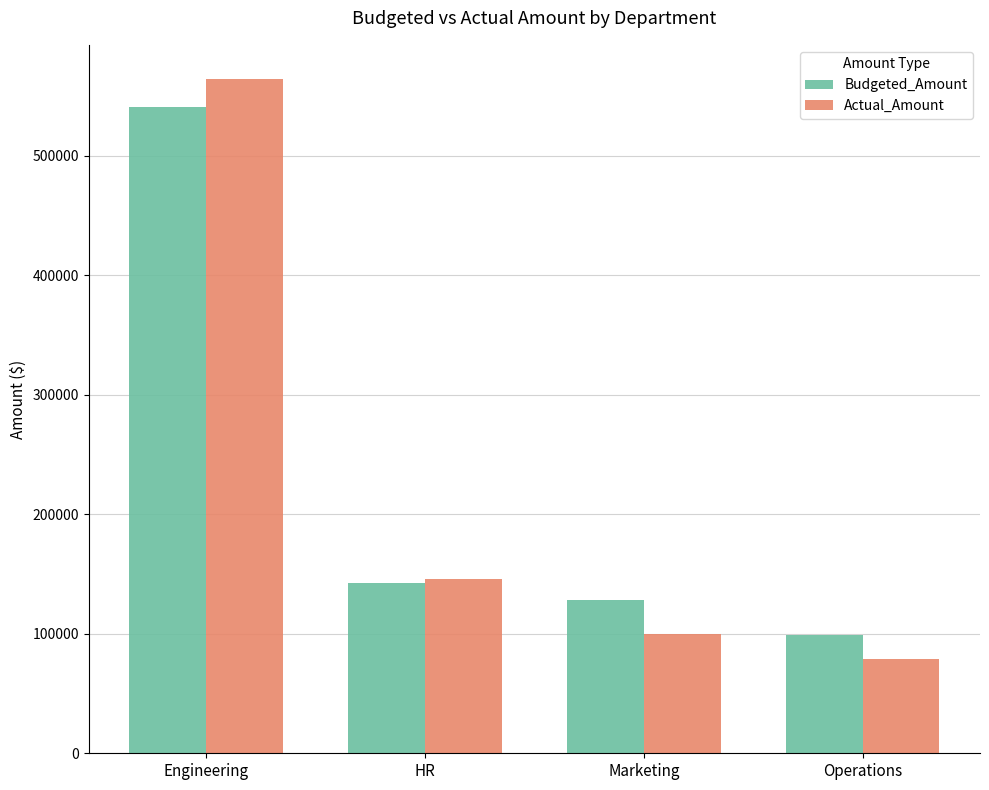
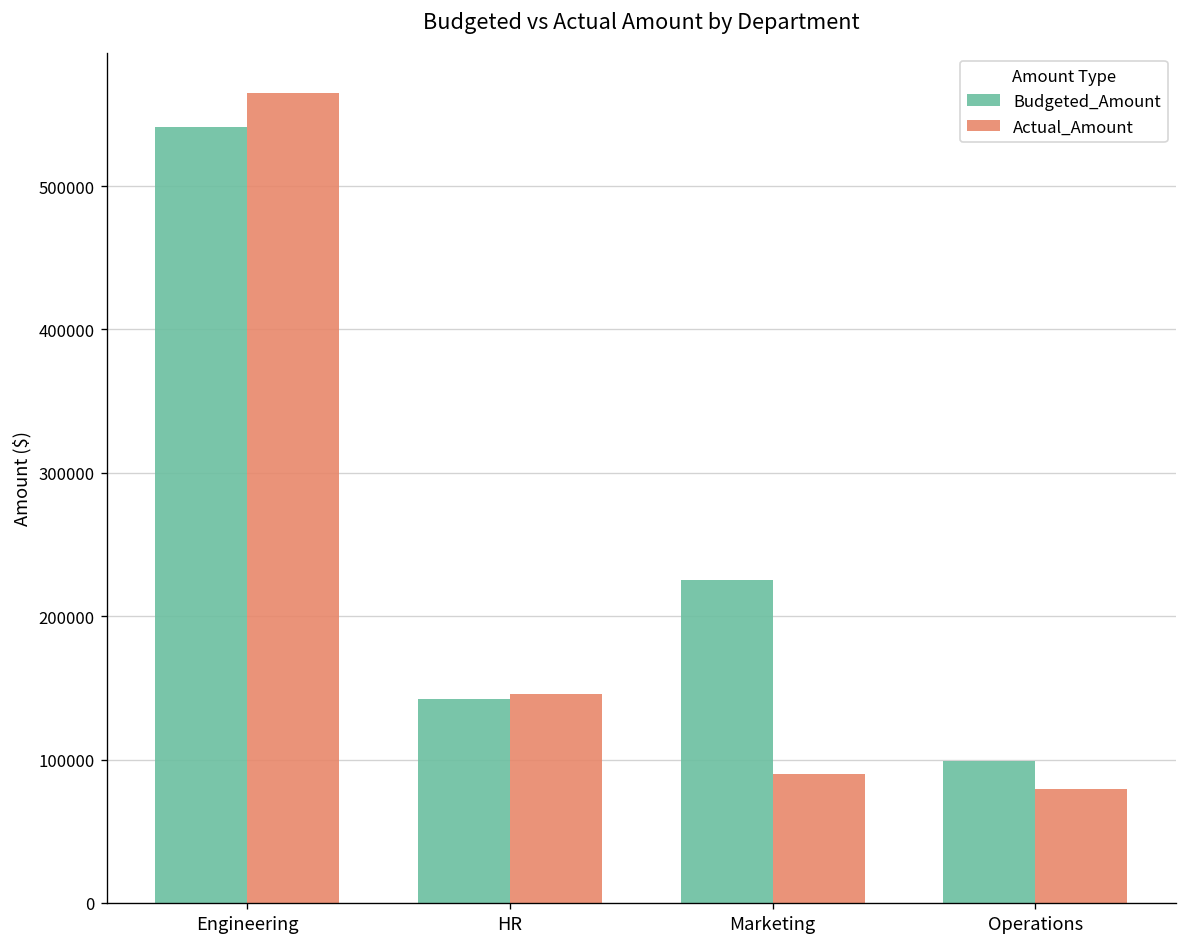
  {
    "Budgeted_Amount": {
      "Engineering": 541000,
      "HR": 142000,
-     "Marketing": 128000,
+     "Marketing": 225000,
      "Operations": 99000
    },
    "Actual_Amount": {
      "Engineering": 565000,
      "HR": 146000,
-     "Marketing": 100000,
+     "Marketing": 90000,
      "Operations": 79000
    }
  }
